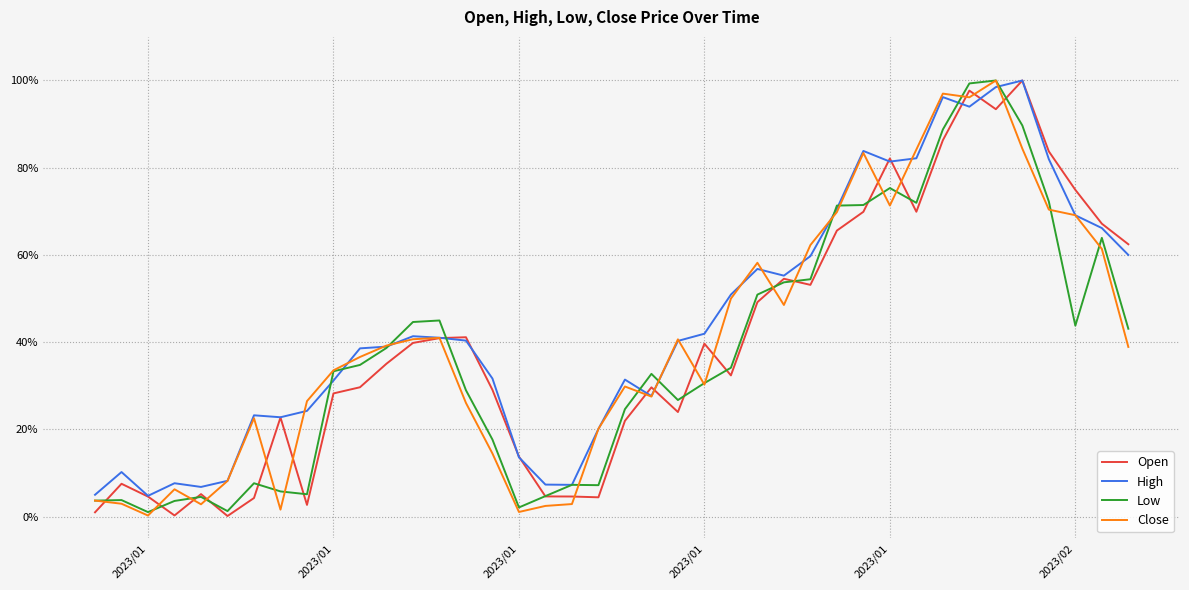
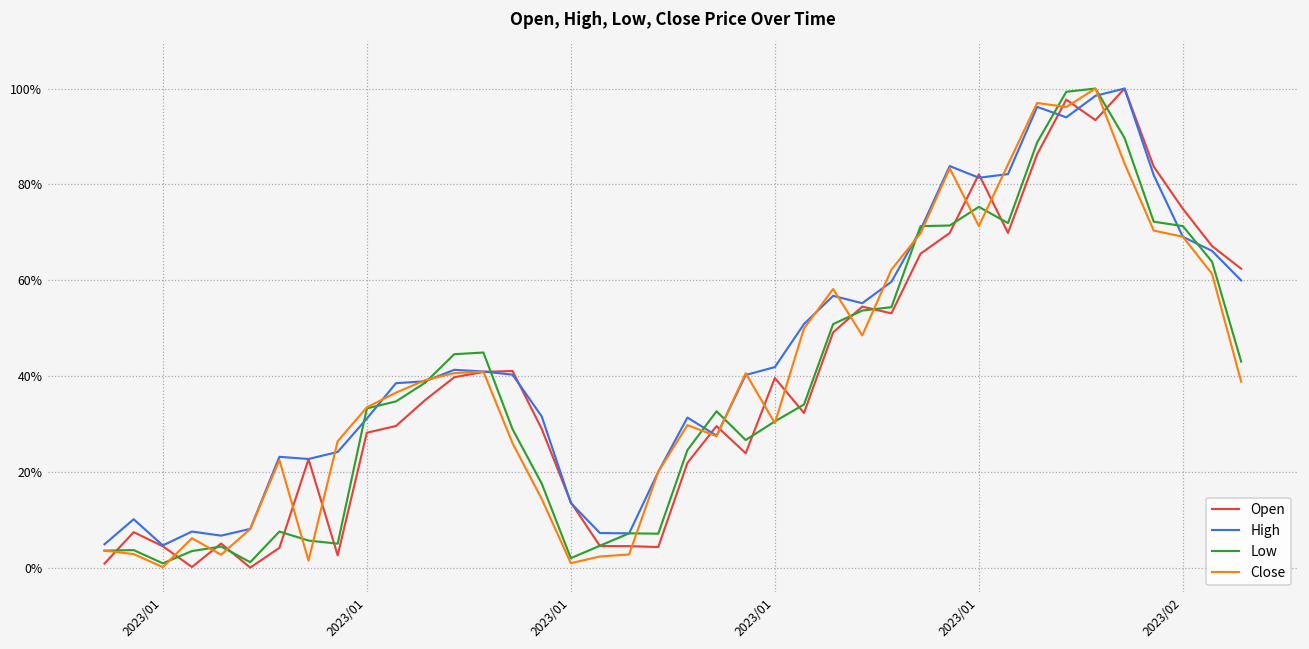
  {
    "Open": {
      "2023/02": "75%"
    },
    "Low": {
-     "2023/02": "44%"
+     "2023/02": "71%"
    }
  }
